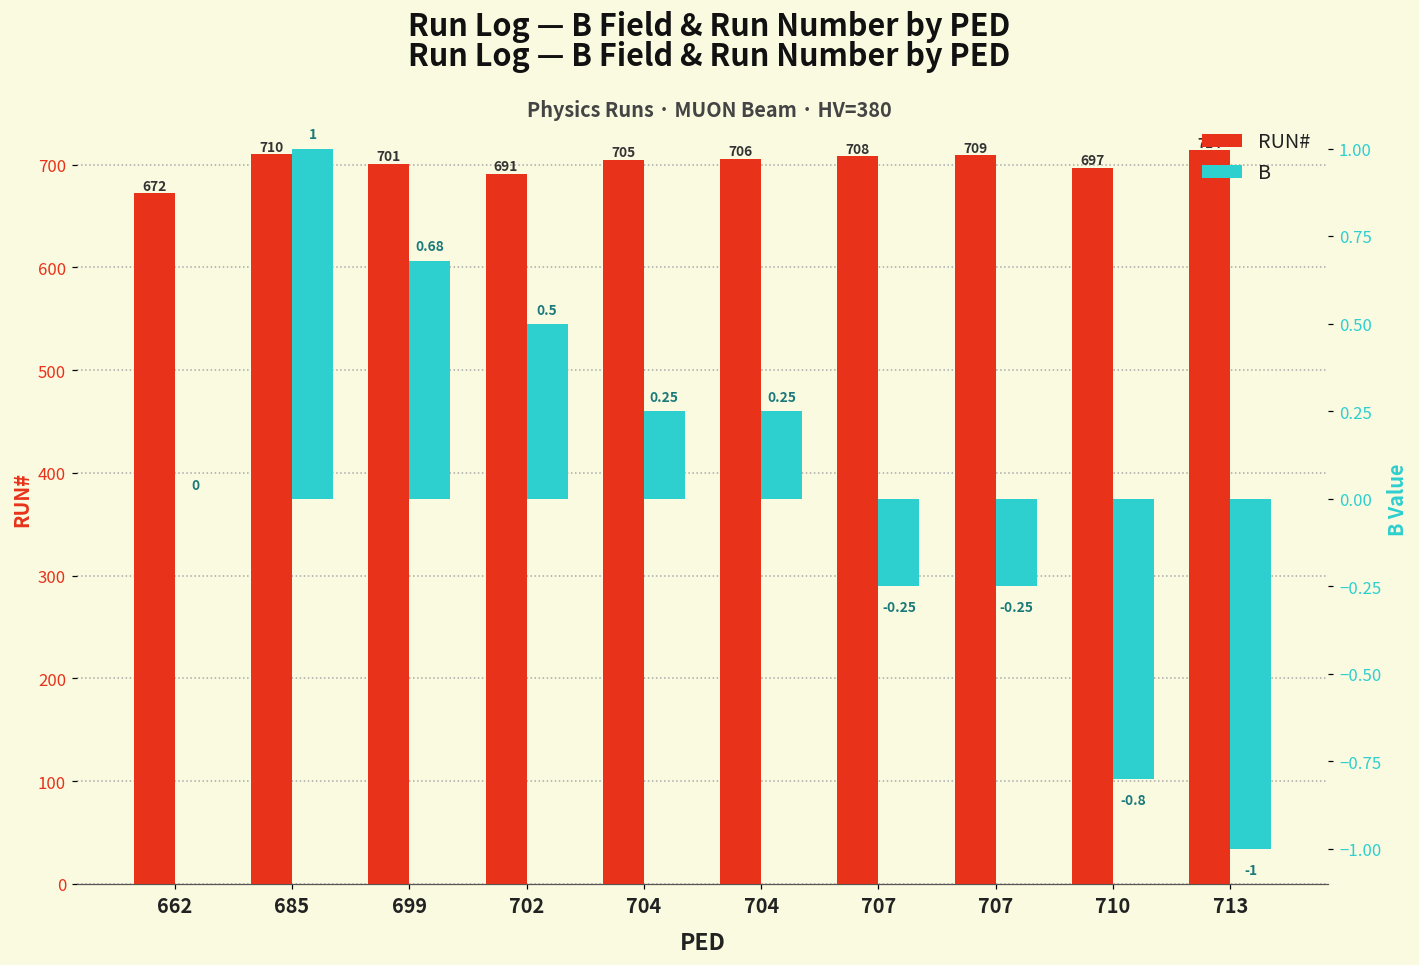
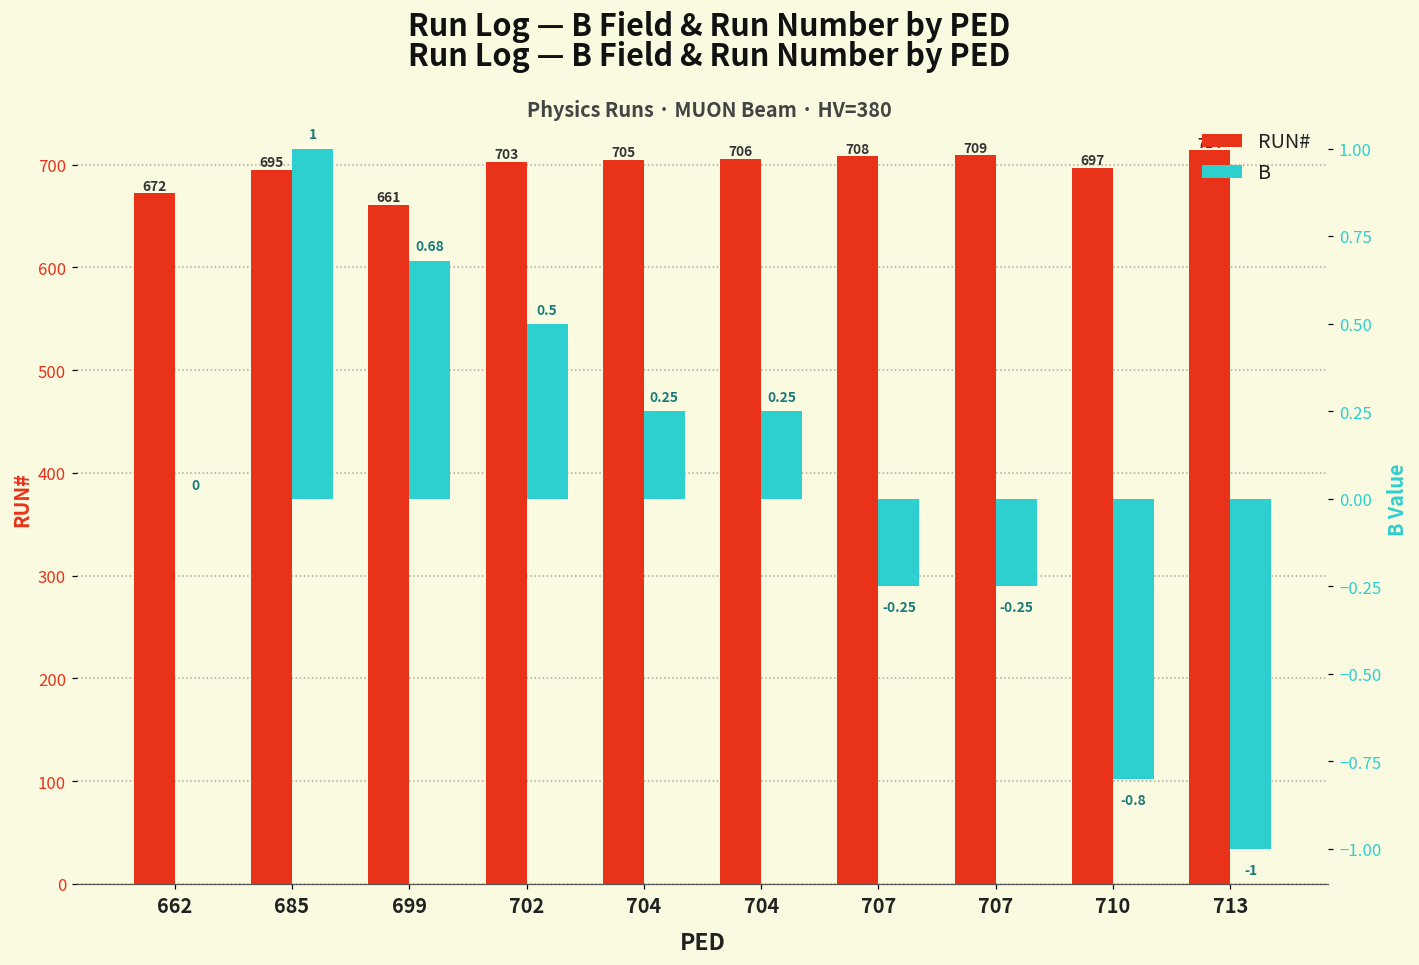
  {
    "RUN#": {
      "662": 672,
-     "685": 710,
-     "699": 701,
-     "702": 691,
+     "685": 695,
+     "699": 661,
+     "702": 703,
      "710": 697,
      "713": 714
    },
    "B": {
      "662": 0,
      "685": 1,
      "699": 0.68,
      "702": 0.5,
      "710": -0.8,
      "713": -1
    }
  }
